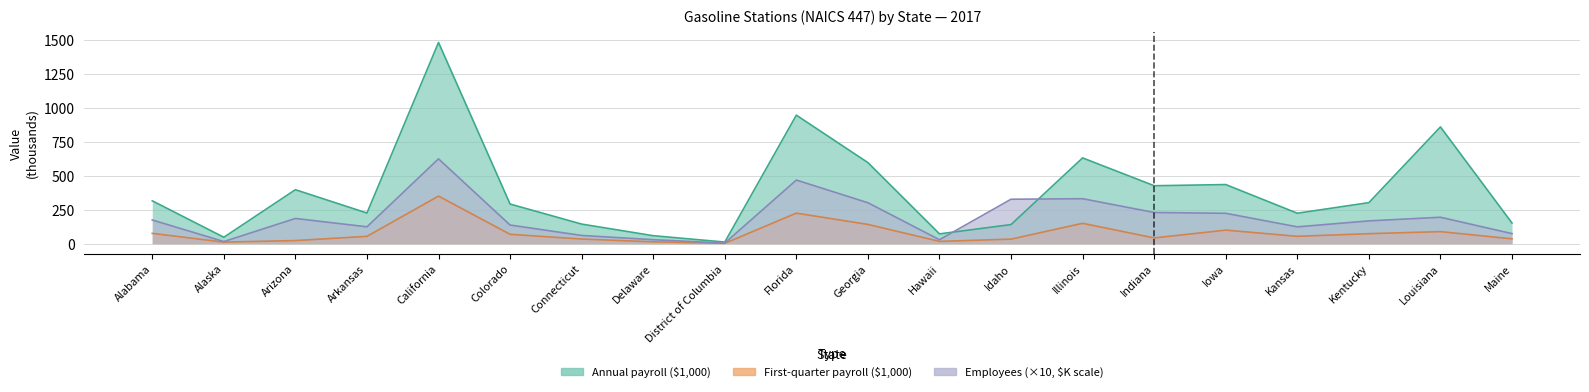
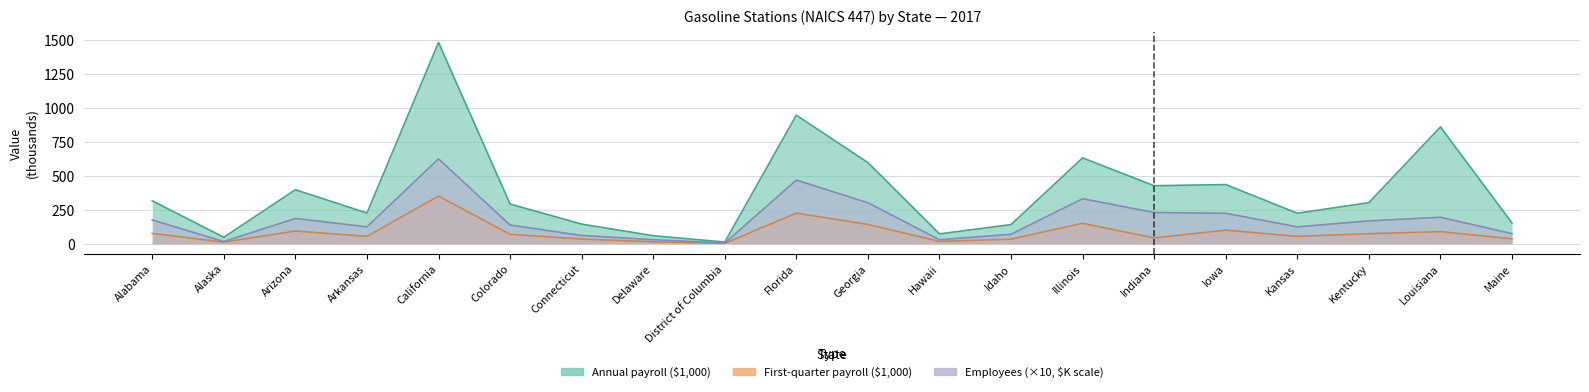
  {
    "Annual payroll ($1,000)": {
      "Alabama": 320,
      "Alaska": 50,
      "Arizona": 400,
      "Arkansas": 230,
      "California": 1480,
      "Colorado": 290,
      "Connecticut": 140,
      "Delaware": 60,
      "Florida": 950,
      "Georgia": 600,
      "Hawaii": 70,
      "Idaho": 140,
      "Illinois": 630,
      "Indiana": 430,
      "Iowa": 440,
      "Kansas": 220,
      "Kentucky": 300,
      "Louisiana": 860,
      "Maine": 150
    },
    "First-quarter payroll ($1,000)": {
      "Alabama": 80,
-     "Arizona": 20,
+     "Arizona": 90,
      "Arkansas": 50,
      "California": 350,
      "Colorado": 70,
      "Connecticut": 30,
      "Florida": 230,
      "Georgia": 140,
      "Idaho": 30,
      "Illinois": 150,
      "Indiana": 40,
      "Iowa": 100,
      "Kansas": 50,
      "Kentucky": 70,
      "Louisiana": 90,
      "Maine": 40
    },
    "Employees (×10, $K scale)": {
      "Alabama": 170,
      "Arizona": 190,
      "Arkansas": 120,
      "California": 620,
      "Colorado": 140,
      "Connecticut": 60,
      "Florida": 470,
      "Georgia": 300,
-     "Idaho": 330,
+     "Idaho": 70,
      "Illinois": 330,
      "Indiana": 230,
      "Iowa": 220,
      "Kansas": 120,
      "Kentucky": 170,
      "Louisiana": 190,
      "Maine": 70
    }
  }
